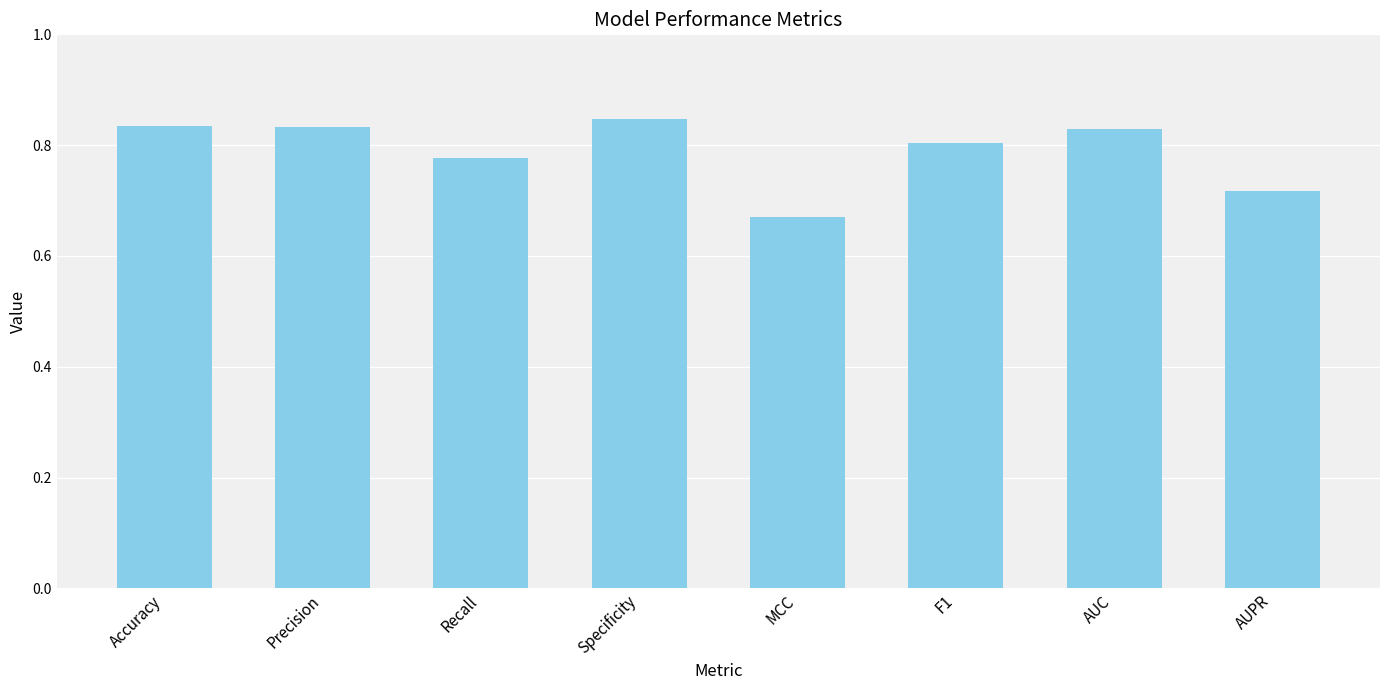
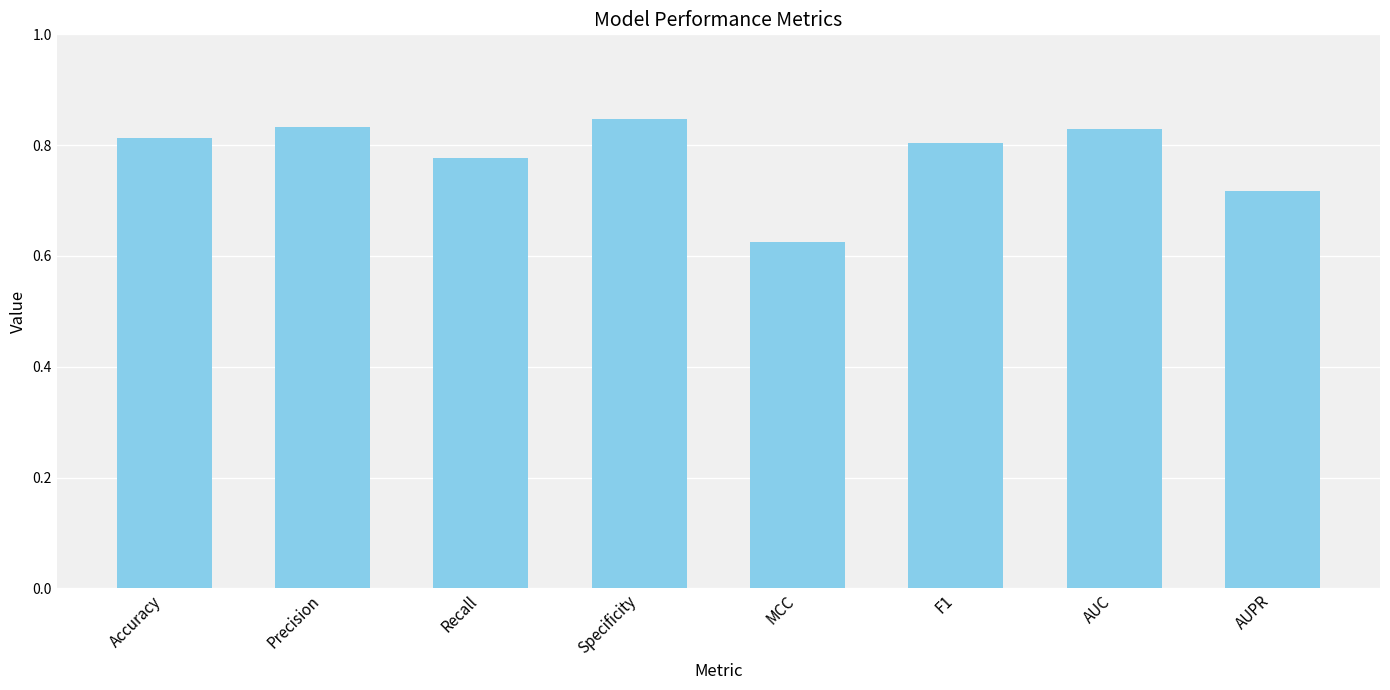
  {
-   "Accuracy": 0.83,
+   "Accuracy": 0.81,
    "Precision": 0.83,
    "Recall": 0.78,
    "Specificity": 0.85,
-   "MCC": 0.67,
+   "MCC": 0.63,
    "F1": 0.80,
    "AUC": 0.83,
    "AUPR": 0.72
  }
